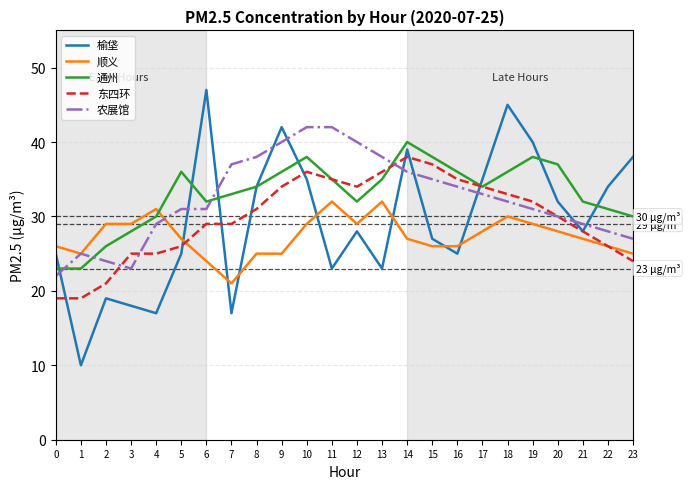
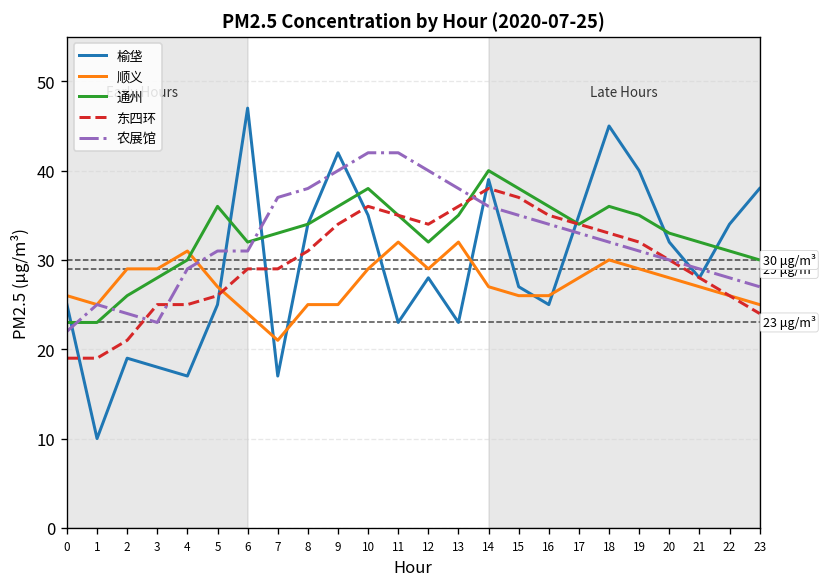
  {
    "榆垡": {
      "0": 25,
      "1": 10,
      "2": 19,
      "3": 18,
      "4": 17,
      "5": 25,
      "6": 47,
      "7": 17,
      "9": 42,
      "10": 35,
      "11": 23,
      "12": 28,
      "13": 23,
      "14": 39,
      "15": 27,
      "16": 25,
      "17": 35,
      "18": 45,
      "19": 40,
      "20": 32,
      "22": 34,
      "23": 38
    },
    "顺义": {
      "0": 26,
      "2": 29,
      "3": 29,
      "4": 31,
      "5": 27,
      "6": 24,
      "7": 21,
      "8": 25,
      "9": 25,
      "10": 29,
      "11": 32,
      "12": 29,
      "13": 32,
      "14": 27,
      "15": 26,
      "16": 26,
      "17": 28,
      "18": 30,
      "19": 29,
      "20": 28,
      "21": 27,
      "23": 25
    },
    "通州": {
      "0": 23,
      "1": 23,
      "2": 26,
      "3": 28,
      "4": 30,
      "5": 36,
      "6": 32,
      "7": 33,
      "9": 36,
      "10": 38,
      "12": 32,
      "13": 35,
      "14": 40,
      "15": 38,
      "16": 36,
      "18": 36,
-     "19": 38,
-     "20": 37,
+     "19": 35,
+     "20": 33,
      "21": 32,
      "22": 31
    },
    "东四环": {
      "0": 19,
      "1": 19,
      "2": 21,
      "3": 25,
      "4": 25,
      "5": 26,
      "6": 29,
      "7": 29,
      "8": 31,
      "9": 34,
      "10": 36,
      "12": 34,
      "13": 36,
      "14": 38,
      "15": 37,
      "16": 35,
      "18": 33,
      "19": 32
    },
    "农展馆": {
      "0": 22,
      "2": 24,
      "3": 23,
      "4": 29,
      "5": 31,
      "6": 31,
      "7": 37,
      "8": 38,
      "9": 40,
      "10": 42,
      "11": 42,
      "12": 40,
      "13": 38,
      "14": 36,
      "15": 35,
      "16": 34,
      "17": 33,
      "18": 32,
      "19": 31,
      "21": 29,
      "22": 28,
      "23": 27
    }
  }
